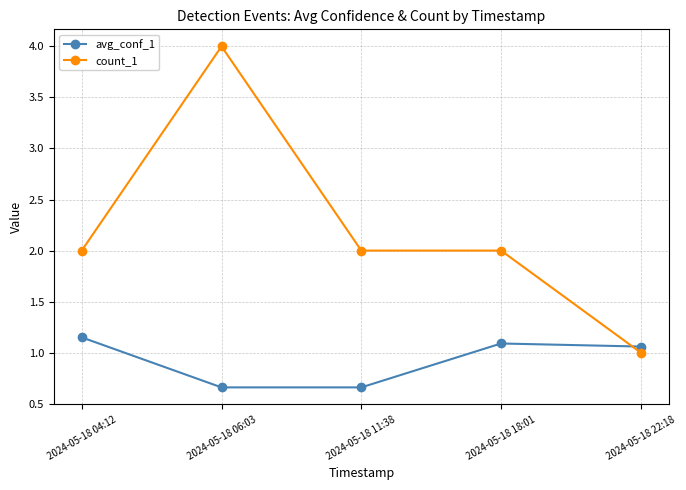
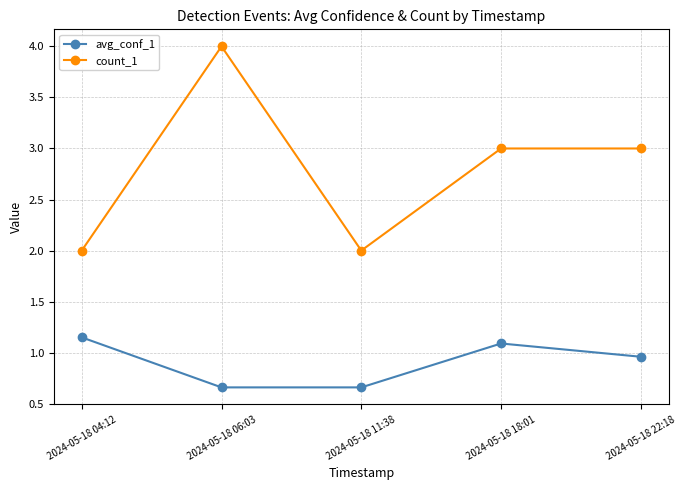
  {
    "avg_conf_1": {
      "2024-05-18 04:12": 1.15,
      "2024-05-18 06:03": 0.66,
      "2024-05-18 11:38": 0.66,
      "2024-05-18 18:01": 1.09,
-     "2024-05-18 22:18": 1.06
+     "2024-05-18 22:18": 0.96
    },
    "count_1": {
      "2024-05-18 04:12": 2,
      "2024-05-18 06:03": 4,
      "2024-05-18 11:38": 2,
-     "2024-05-18 18:01": 2,
-     "2024-05-18 22:18": 1
+     "2024-05-18 18:01": 3,
+     "2024-05-18 22:18": 3
    }
  }
